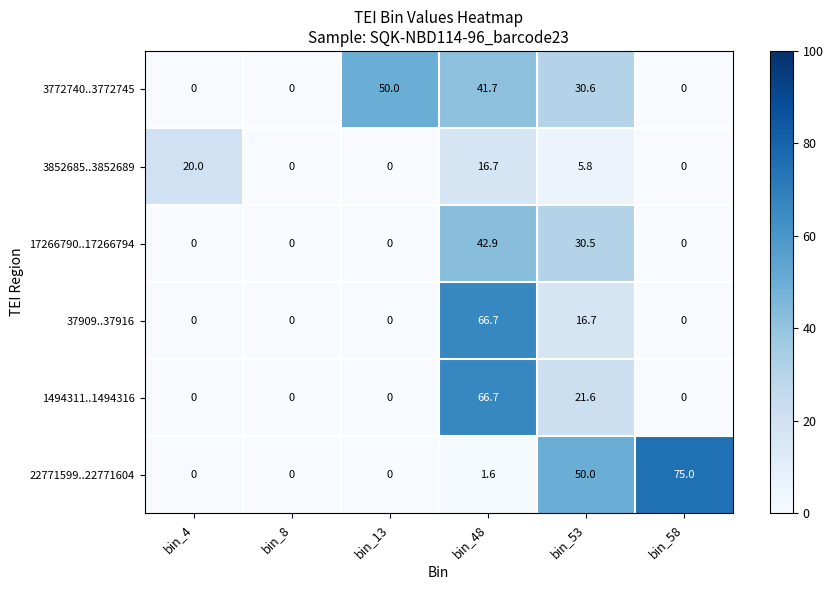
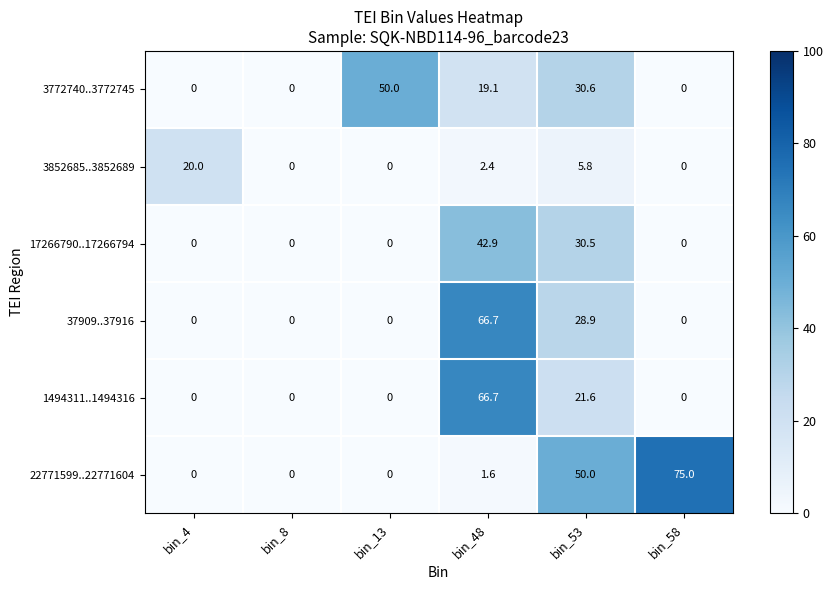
  {
    "3772740..3772745": {
      "bin_4": 0,
      "bin_8": 0,
      "bin_13": 50.0,
-     "bin_48": 41.7,
+     "bin_48": 19.1,
      "bin_53": 30.6,
      "bin_58": 0
    },
    "3852685..3852689": {
      "bin_4": 20.0,
      "bin_8": 0,
      "bin_13": 0,
-     "bin_48": 16.7,
+     "bin_48": 2.4,
      "bin_53": 5.8,
      "bin_58": 0
    },
    "17266790..17266794": {
      "bin_4": 0,
      "bin_8": 0,
      "bin_13": 0,
      "bin_48": 42.9,
      "bin_53": 30.5,
      "bin_58": 0
    },
    "37909..37916": {
      "bin_4": 0,
      "bin_8": 0,
      "bin_13": 0,
      "bin_48": 66.7,
-     "bin_53": 16.7,
+     "bin_53": 28.9,
      "bin_58": 0
    },
    "1494311..1494316": {
      "bin_4": 0,
      "bin_8": 0,
      "bin_13": 0,
      "bin_48": 66.7,
      "bin_53": 21.6,
      "bin_58": 0
    },
    "22771599..22771604": {
      "bin_4": 0,
      "bin_8": 0,
      "bin_13": 0,
      "bin_48": 1.6,
      "bin_53": 50.0,
      "bin_58": 75.0
    }
  }
